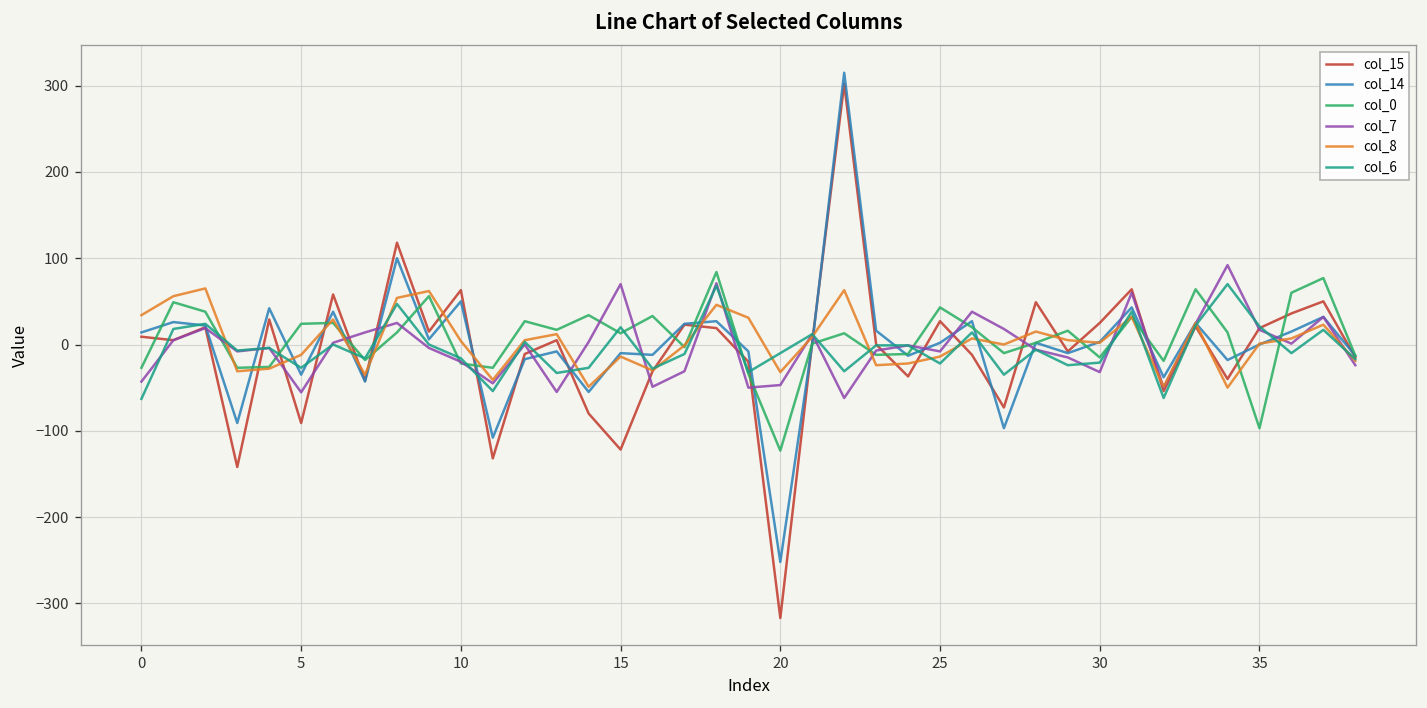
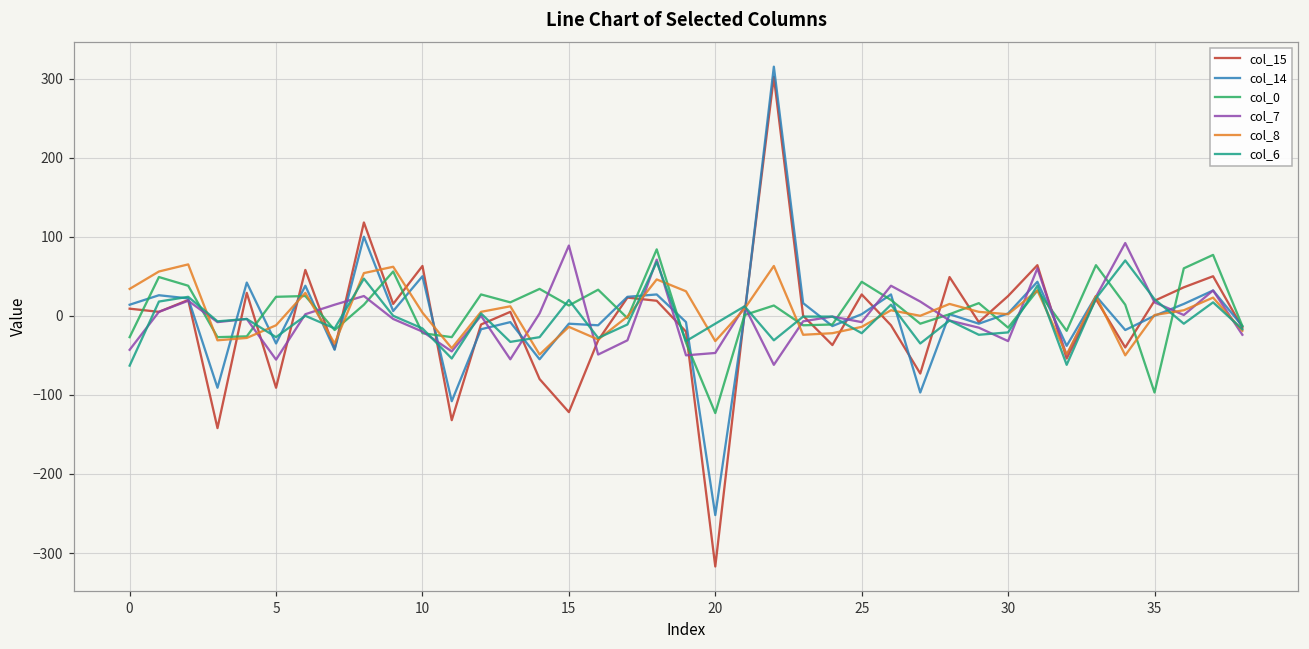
  {
    "col_15": {
      "0": 10,
      "5": -90,
      "10": 60,
      "15": -120,
      "20": -320,
      "25": 30,
      "30": 30
    },
    "col_14": {
      "0": 10,
      "5": -40,
      "10": 50,
      "15": -10,
      "20": -250,
      "25": 0
    },
    "col_7": {
      "0": -40,
      "5": -60,
-     "15": 70,
+     "15": 90,
      "20": -50,
      "25": -10,
      "30": -30
    },
    "col_8": {
      "0": 30,
      "5": -10,
      "10": 0,
      "15": -10,
      "20": -30,
      "25": -10
    }
  }
